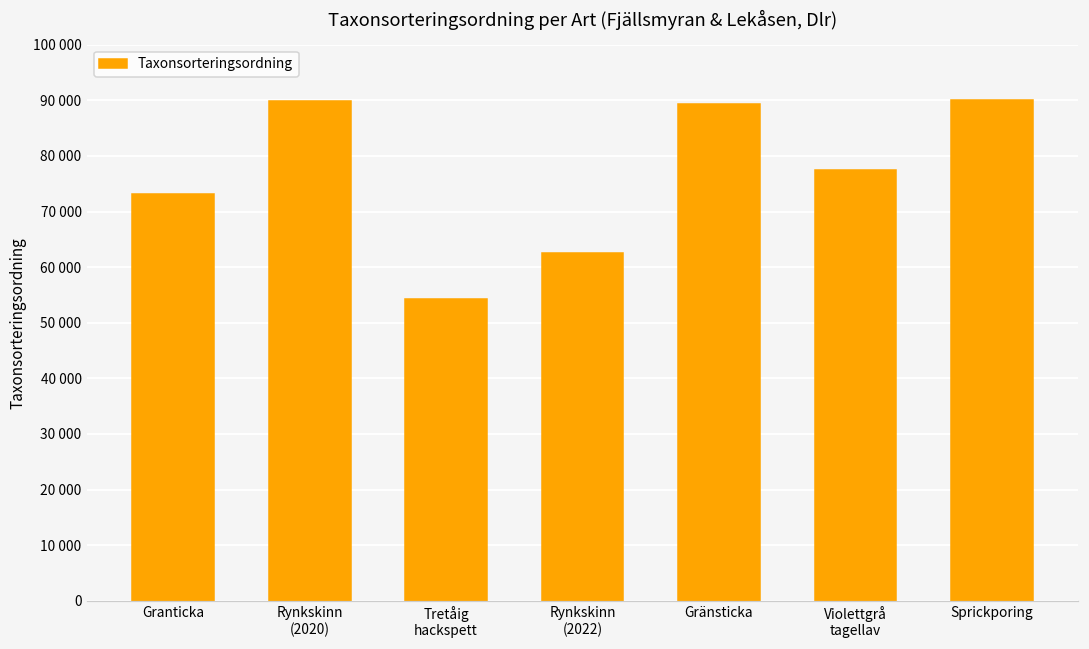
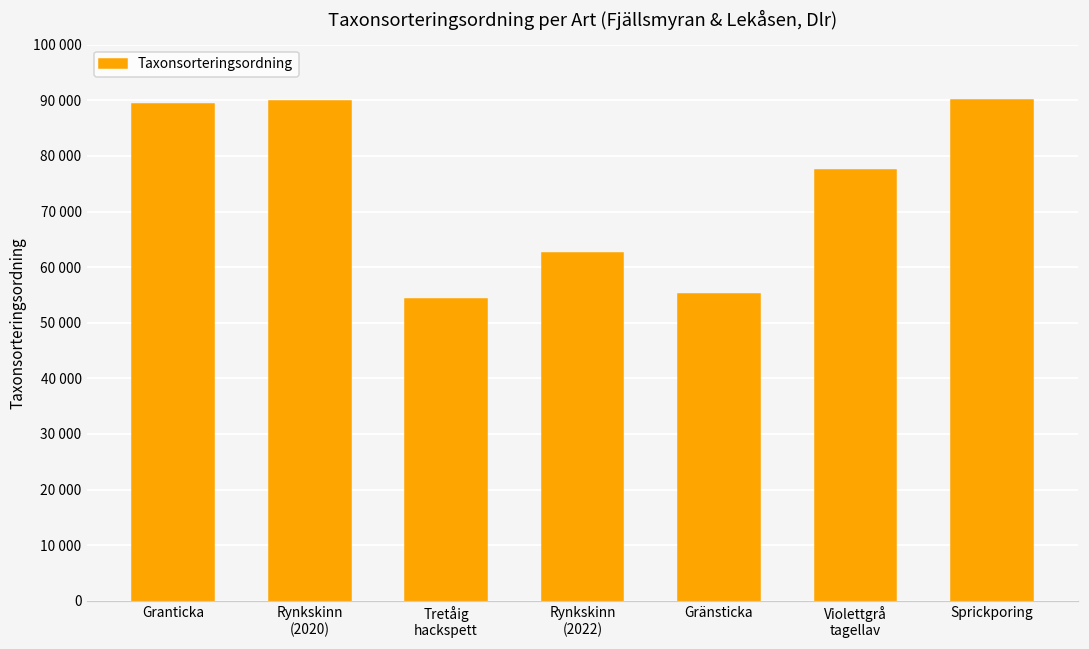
  {
-   "Granticka": 73000,
+   "Granticka": 89000,
    "Rynkskinn (2020)": 90000,
    "Tretåig hackspett": 54000,
    "Rynkskinn (2022)": 63000,
-   "Gränsticka": 89000,
+   "Gränsticka": 55000,
    "Violettgrå tagellav": 78000,
    "Sprickporing": 90000
  }
